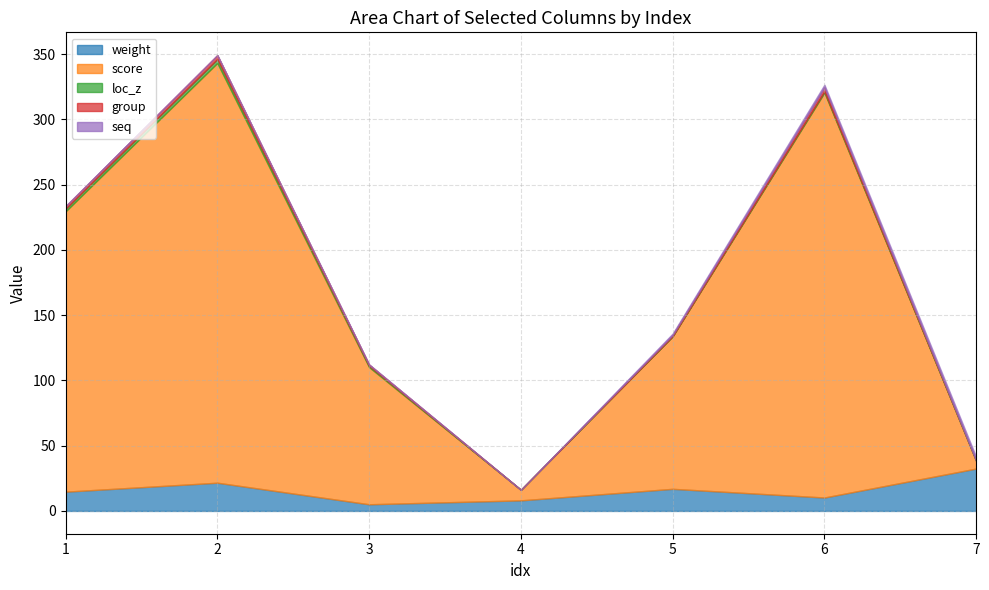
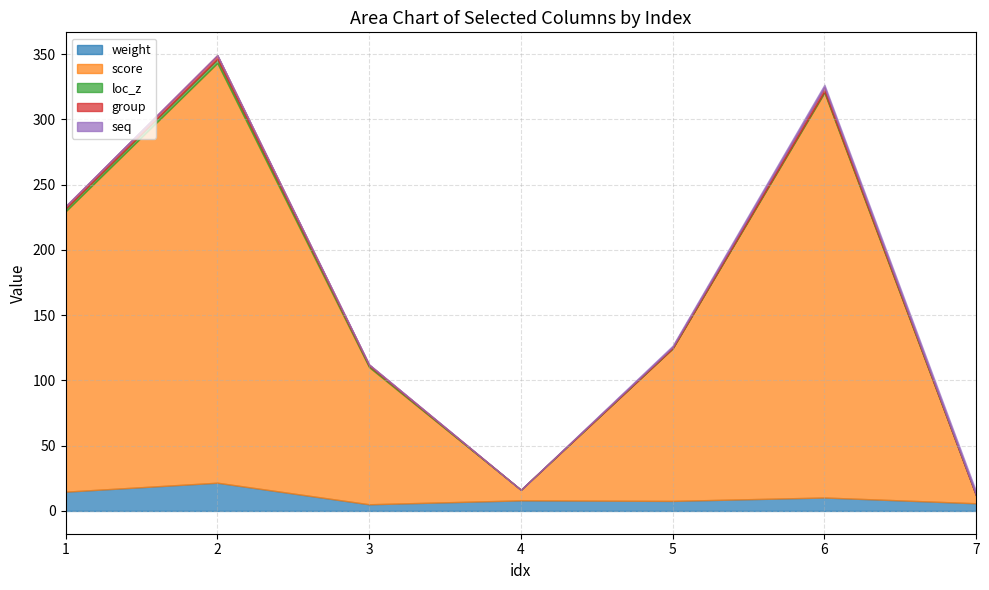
  {
    "weight": {
      "1": 15,
      "2": 22,
      "3": 5,
      "4": 8,
-     "5": 17,
+     "5": 8,
      "6": 10,
-     "7": 32
+     "7": 6
    },
    "score": {
      "1": 215,
      "2": 322
    },
    "loc_z": {
      "1": 2,
      "2": 3
    },
    "group": {
      "6": 3
    },
    "seq": {
      "6": 2,
      "7": 3
    }
  }
